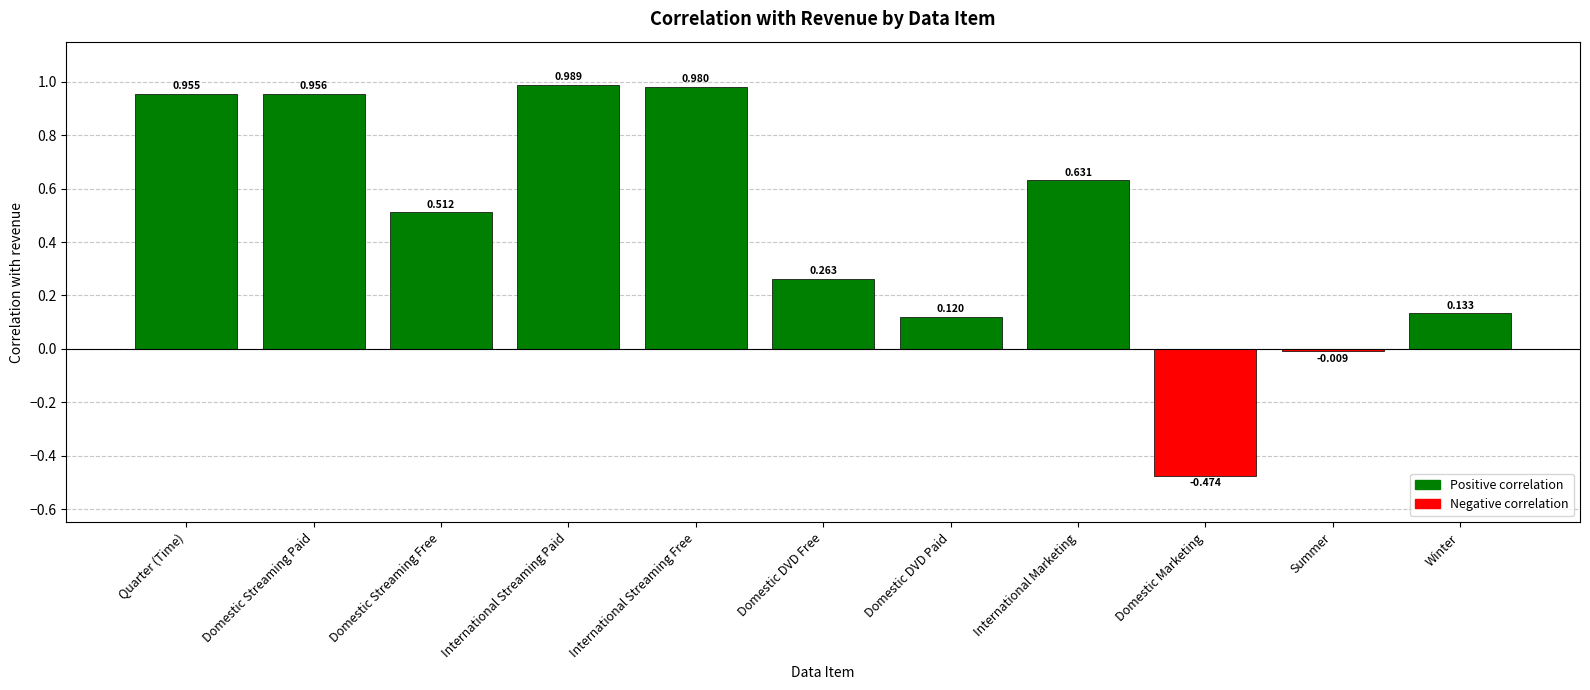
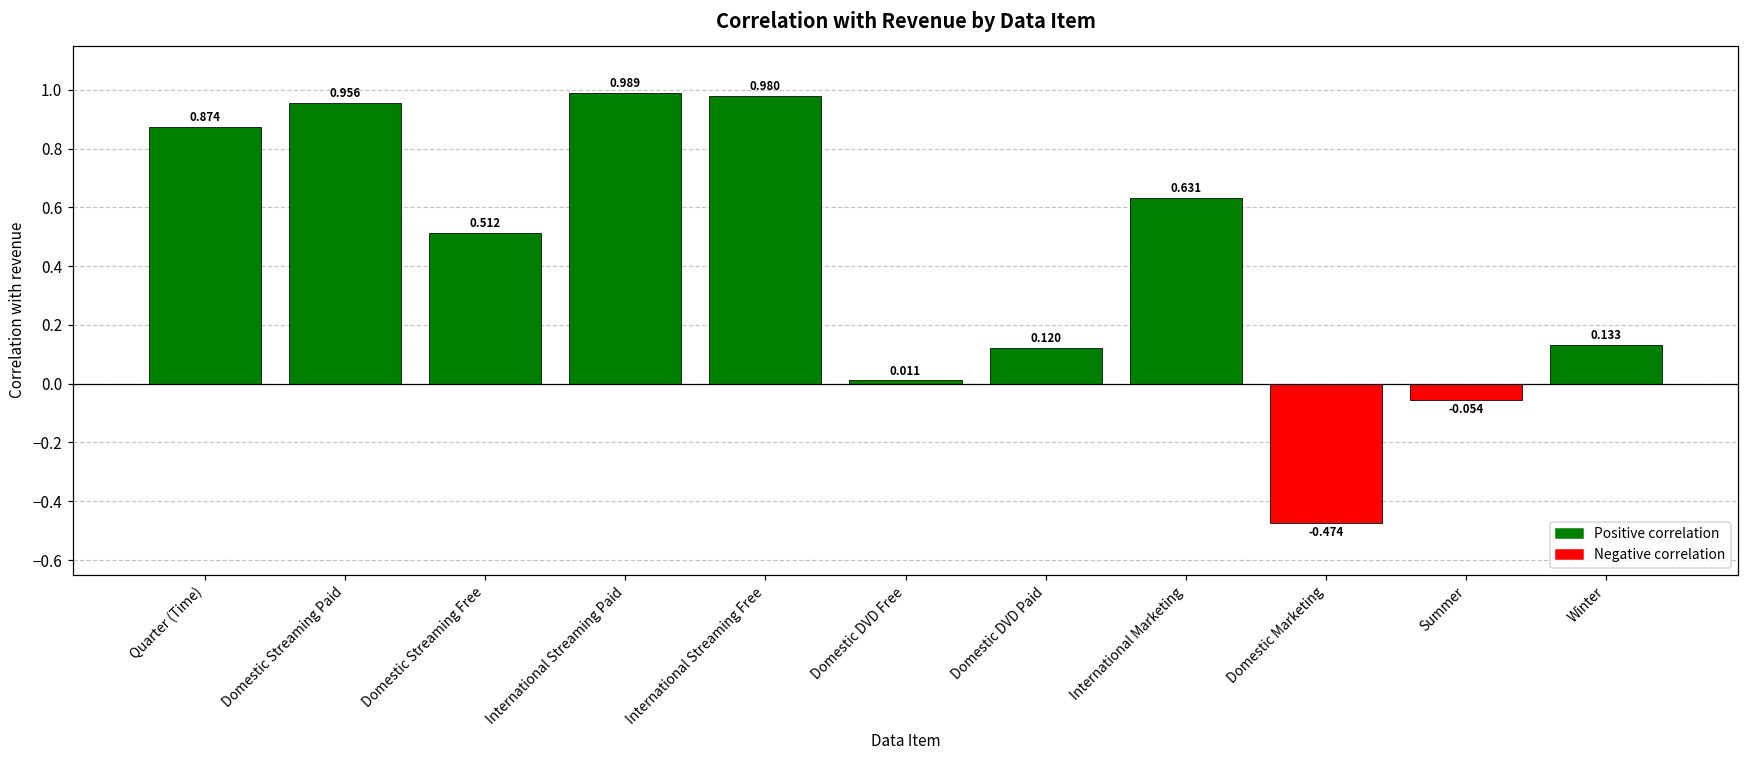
  {
-   "Quarter (Time)": 0.955,
+   "Quarter (Time)": 0.874,
    "Domestic Streaming Paid": 0.956,
    "Domestic Streaming Free": 0.512,
    "International Streaming Paid": 0.989,
    "International Streaming Free": 0.980,
-   "Domestic DVD Free": 0.263,
+   "Domestic DVD Free": 0.011,
    "Domestic DVD Paid": 0.120,
    "International Marketing": 0.631,
    "Domestic Marketing": -0.474,
-   "Summer": -0.009,
+   "Summer": -0.054,
    "Winter": 0.133
  }
